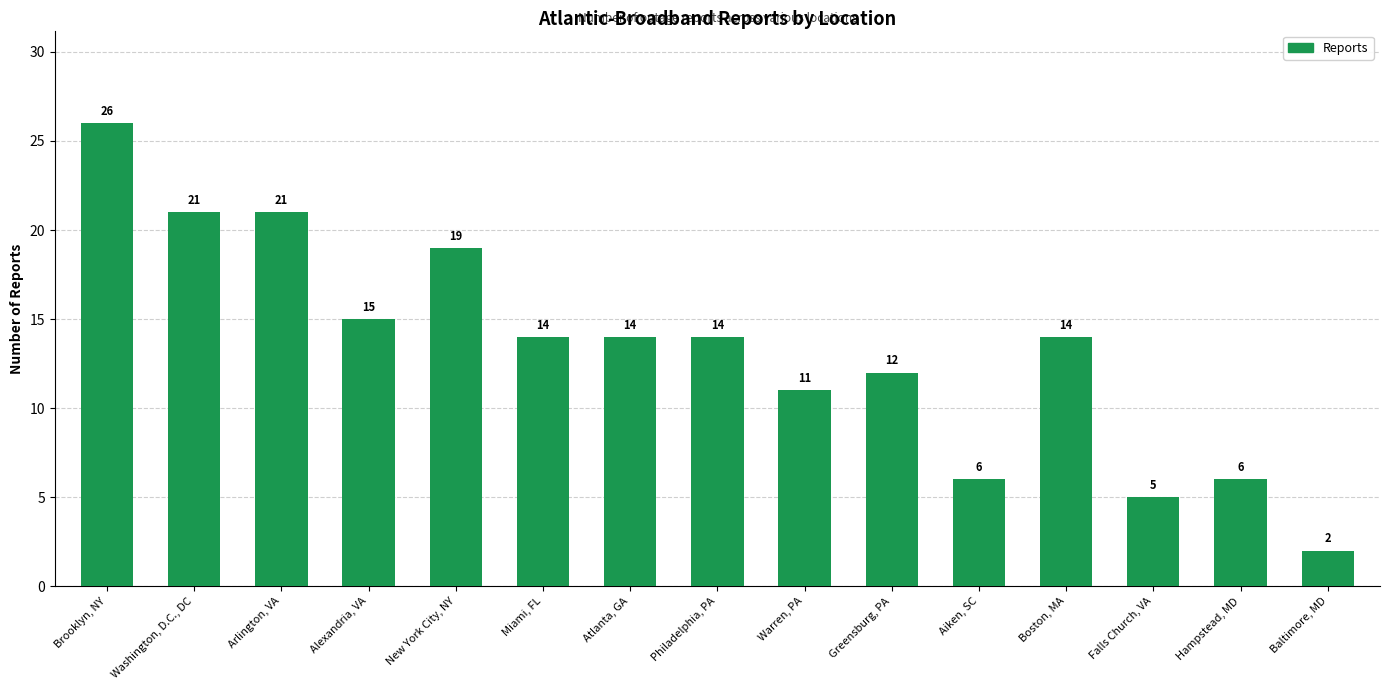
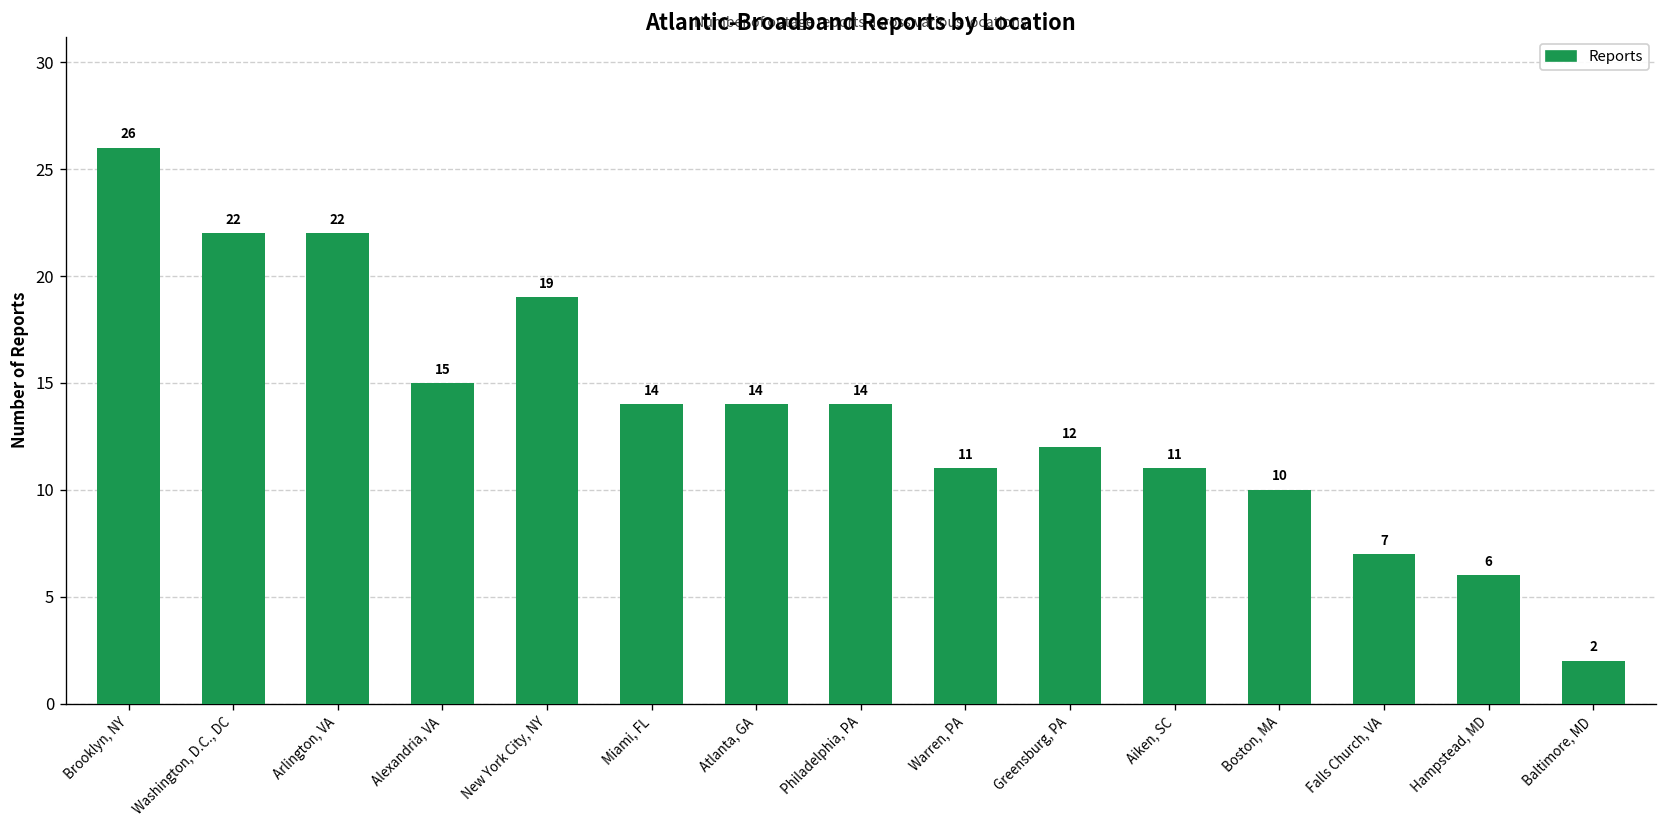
  {
    "Brooklyn, NY": 26,
-   "Washington, D.C., DC": 21,
-   "Arlington, VA": 21,
+   "Washington, D.C., DC": 22,
+   "Arlington, VA": 22,
    "Alexandria, VA": 15,
    "New York City, NY": 19,
    "Miami, FL": 14,
    "Atlanta, GA": 14,
    "Philadelphia, PA": 14,
    "Warren, PA": 11,
    "Greensburg, PA": 12,
-   "Aiken, SC": 6,
-   "Boston, MA": 14,
-   "Falls Church, VA": 5,
+   "Aiken, SC": 11,
+   "Boston, MA": 10,
+   "Falls Church, VA": 7,
    "Hampstead, MD": 6,
    "Baltimore, MD": 2
  }
